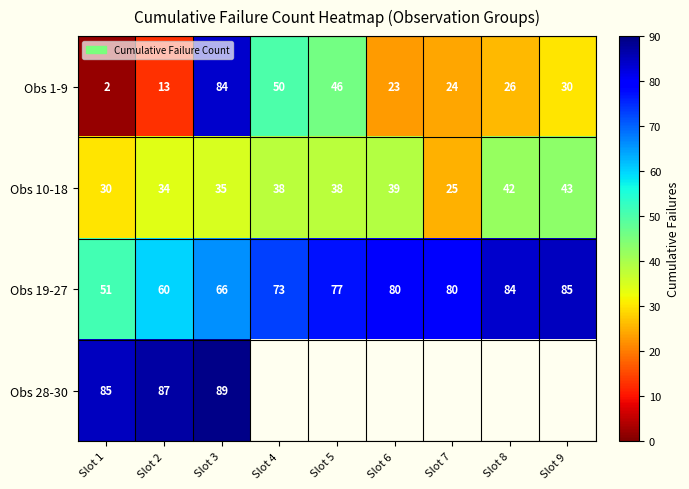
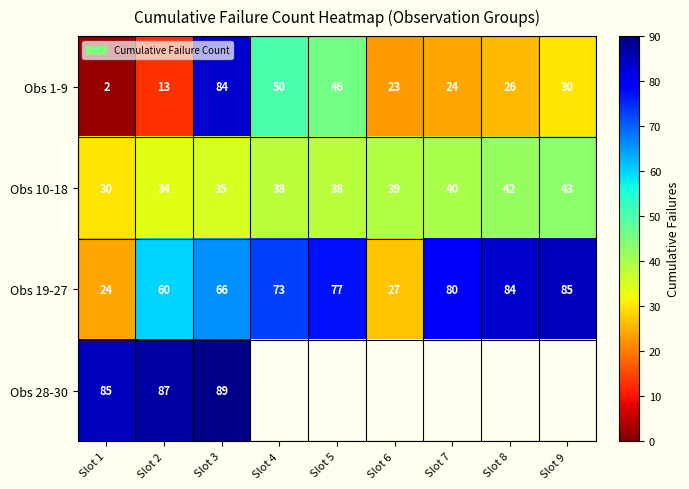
  {
    "Obs 1-9": {
      "Slot 1": 2,
      "Slot 2": 13,
      "Slot 3": 84,
      "Slot 4": 50,
      "Slot 5": 46,
      "Slot 6": 23,
      "Slot 7": 24,
      "Slot 8": 26,
      "Slot 9": 30
    },
    "Obs 10-18": {
      "Slot 1": 30,
      "Slot 2": 34,
      "Slot 3": 35,
      "Slot 4": 38,
      "Slot 5": 38,
      "Slot 6": 39,
-     "Slot 7": 25,
+     "Slot 7": 40,
      "Slot 8": 42,
      "Slot 9": 43
    },
    "Obs 19-27": {
-     "Slot 1": 51,
+     "Slot 1": 24,
      "Slot 2": 60,
      "Slot 3": 66,
      "Slot 4": 73,
      "Slot 5": 77,
-     "Slot 6": 80,
+     "Slot 6": 27,
      "Slot 7": 80,
      "Slot 8": 84,
      "Slot 9": 85
    },
    "Obs 28-30": {
      "Slot 1": 85,
      "Slot 2": 87,
      "Slot 3": 89
    }
  }
